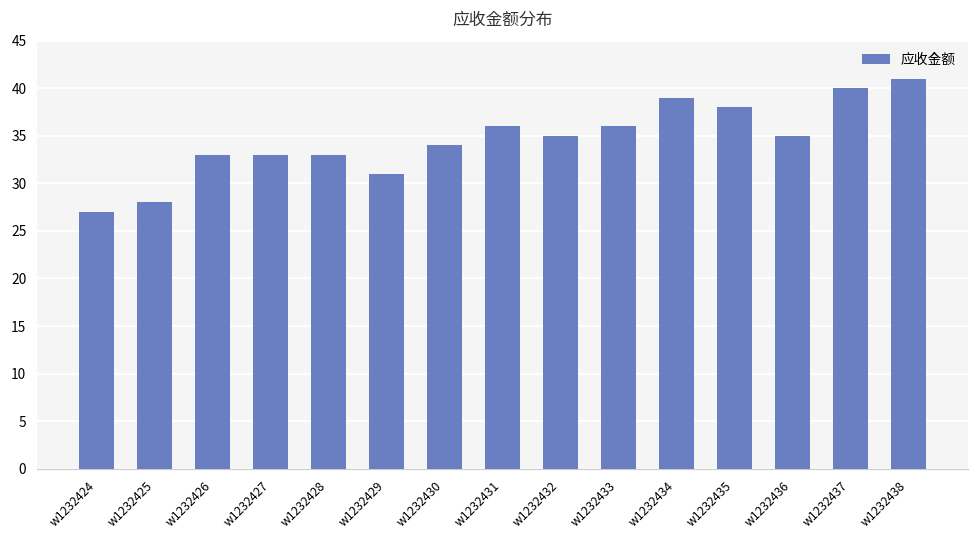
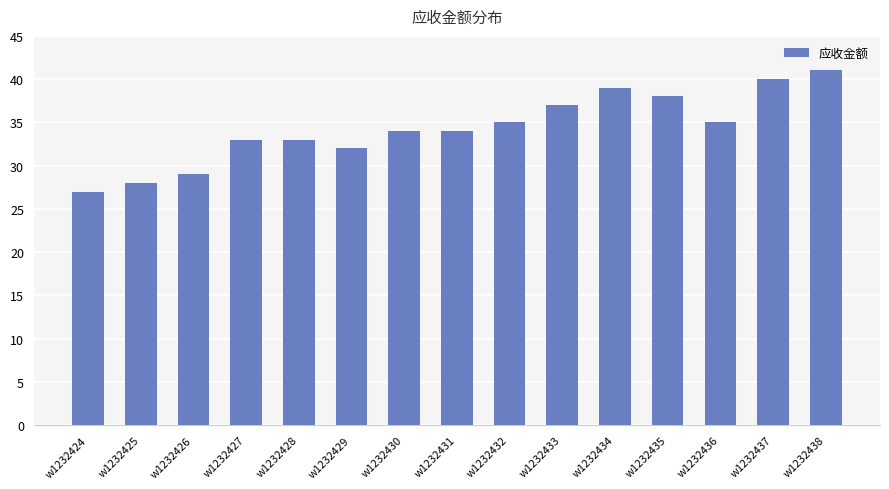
  {
    "w1232424": 27,
    "w1232425": 28,
-   "w1232426": 33,
+   "w1232426": 29,
    "w1232427": 33,
    "w1232428": 33,
-   "w1232429": 31,
+   "w1232429": 32,
    "w1232430": 34,
-   "w1232431": 36,
+   "w1232431": 34,
    "w1232432": 35,
-   "w1232433": 36,
+   "w1232433": 37,
    "w1232434": 39,
    "w1232435": 38,
    "w1232436": 35,
    "w1232437": 40,
    "w1232438": 41
  }
